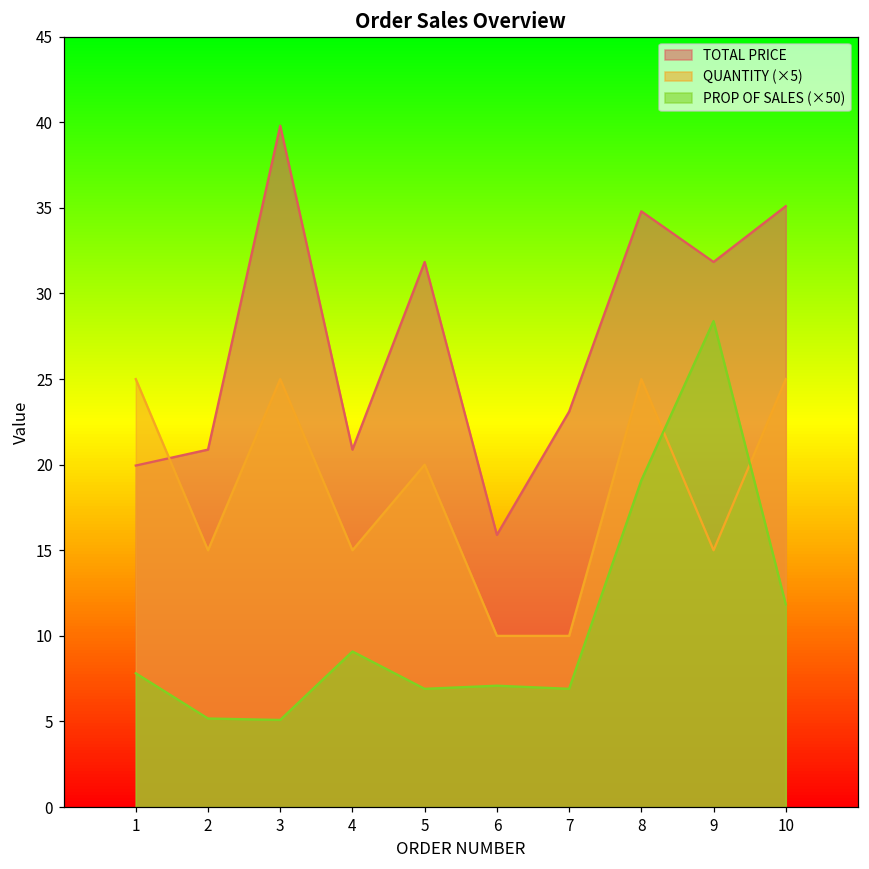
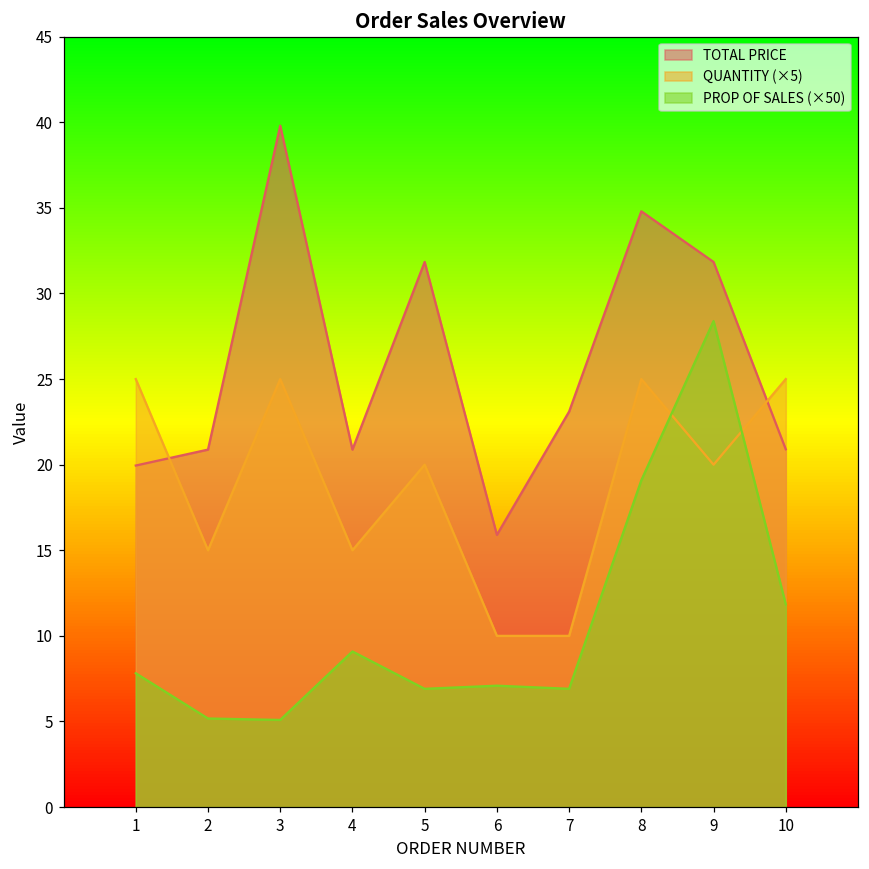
  {
    "TOTAL PRICE": {
      "1": 20.0,
      "2": 20.9,
      "3": 39.8,
      "4": 20.9,
      "5": 31.8,
      "6": 15.9,
      "7": 23.1,
      "8": 34.8,
      "9": 31.8,
-     "10": 35.1
+     "10": 20.9
    },
    "QUANTITY (×5)": {
      "1": 25.0,
      "2": 15.0,
      "3": 25.0,
      "4": 15.0,
      "5": 20.0,
      "6": 10.0,
      "7": 10.0,
      "8": 25.0,
-     "9": 15.0,
+     "9": 20.0,
      "10": 25.0
    },
    "PROP OF SALES (×50)": {
      "1": 7.8,
      "2": 5.2,
      "3": 5.1,
      "4": 9.1,
      "5": 6.9,
      "6": 7.1,
      "7": 6.9,
      "8": 19.1,
      "9": 28.4,
      "10": 11.8
    }
  }
